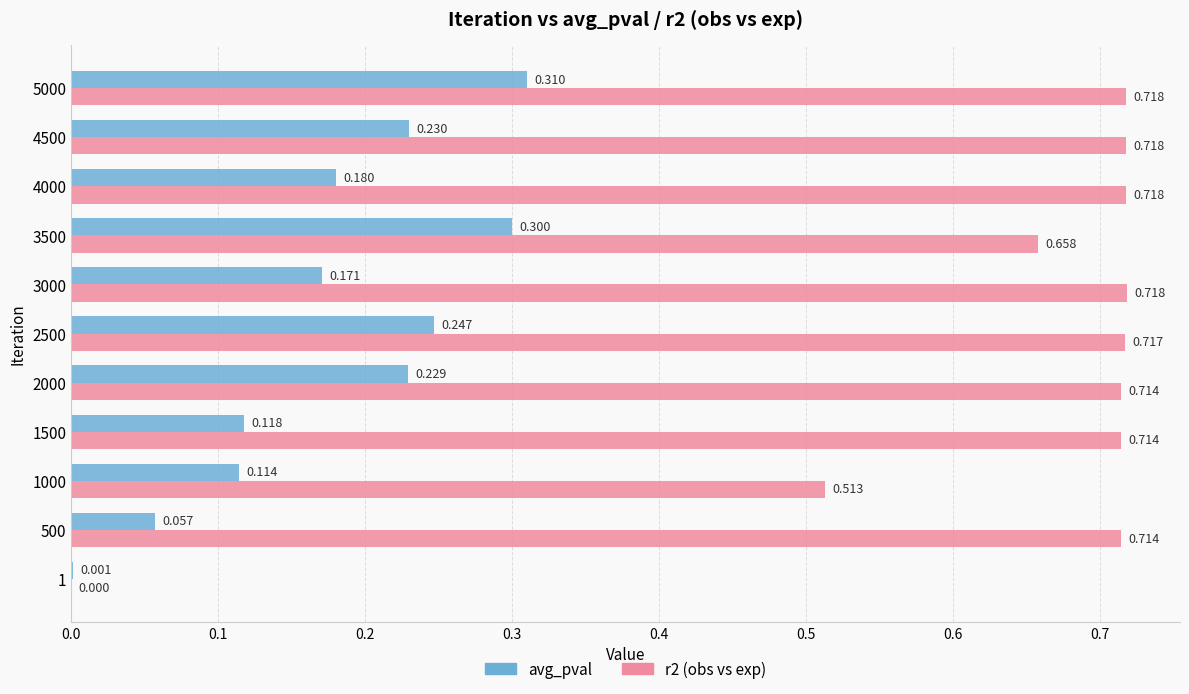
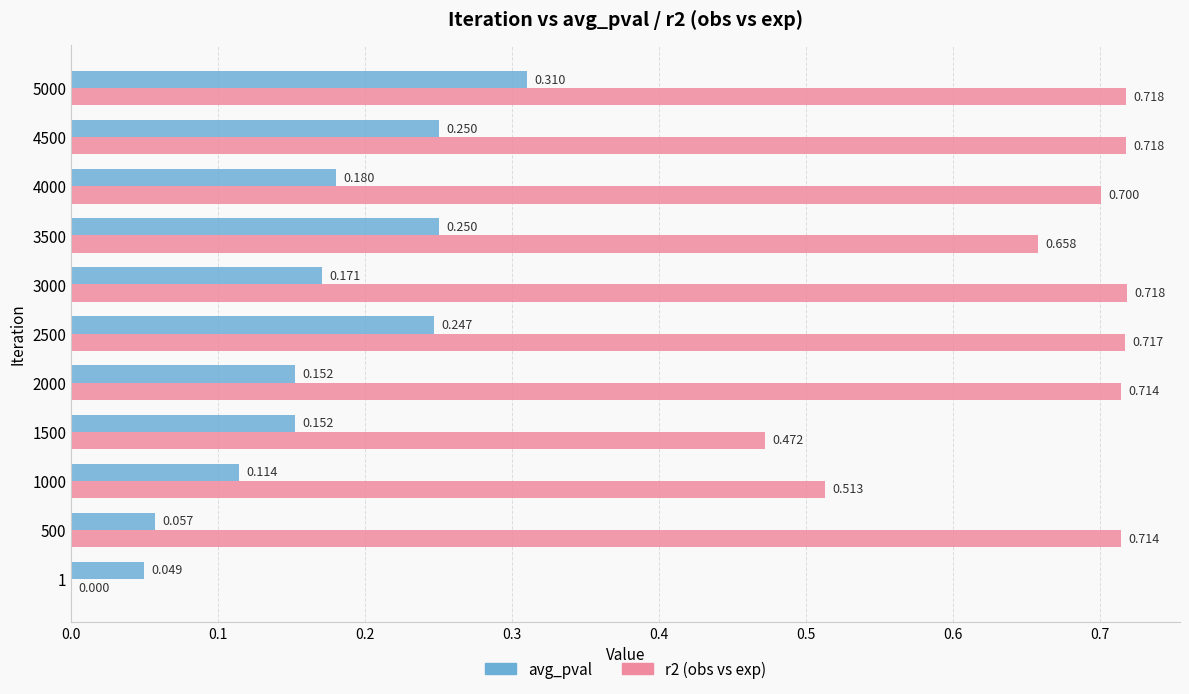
  {
    "avg_pval": {
      "5000": 0.310,
-     "4500": 0.230,
+     "4500": 0.250,
      "4000": 0.180,
-     "3500": 0.300,
+     "3500": 0.250,
      "3000": 0.171,
      "2500": 0.247,
-     "2000": 0.229,
-     "1500": 0.118,
+     "2000": 0.152,
+     "1500": 0.152,
      "1000": 0.114,
      "500": 0.057,
-     "1": 0.001
+     "1": 0.049
    },
    "r2 (obs vs exp)": {
      "5000": 0.718,
      "4500": 0.718,
-     "4000": 0.718,
+     "4000": 0.700,
      "3500": 0.658,
      "3000": 0.718,
      "2500": 0.717,
      "2000": 0.714,
-     "1500": 0.714,
+     "1500": 0.472,
      "1000": 0.513,
      "500": 0.714,
      "1": 0.000
    }
  }
